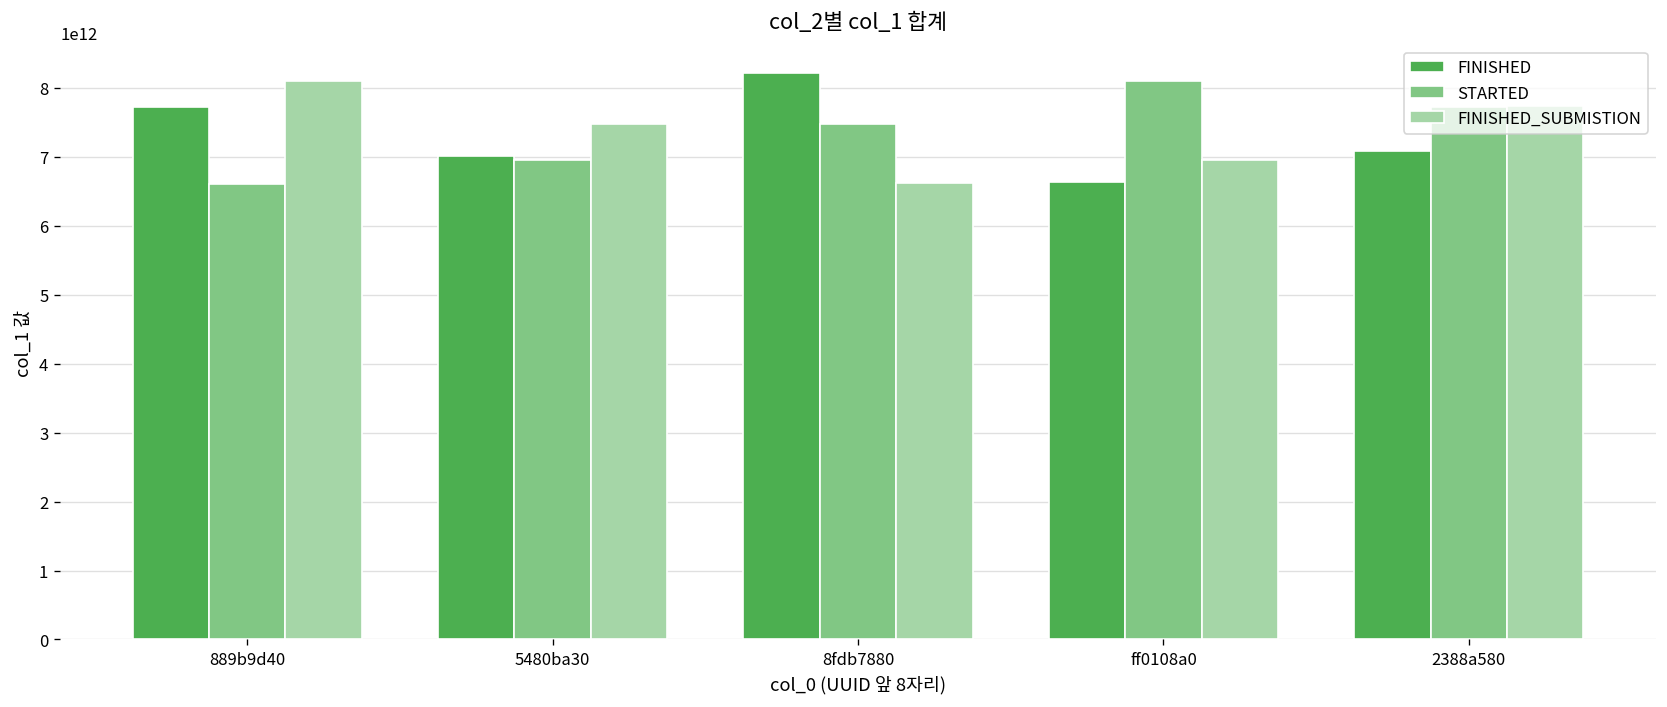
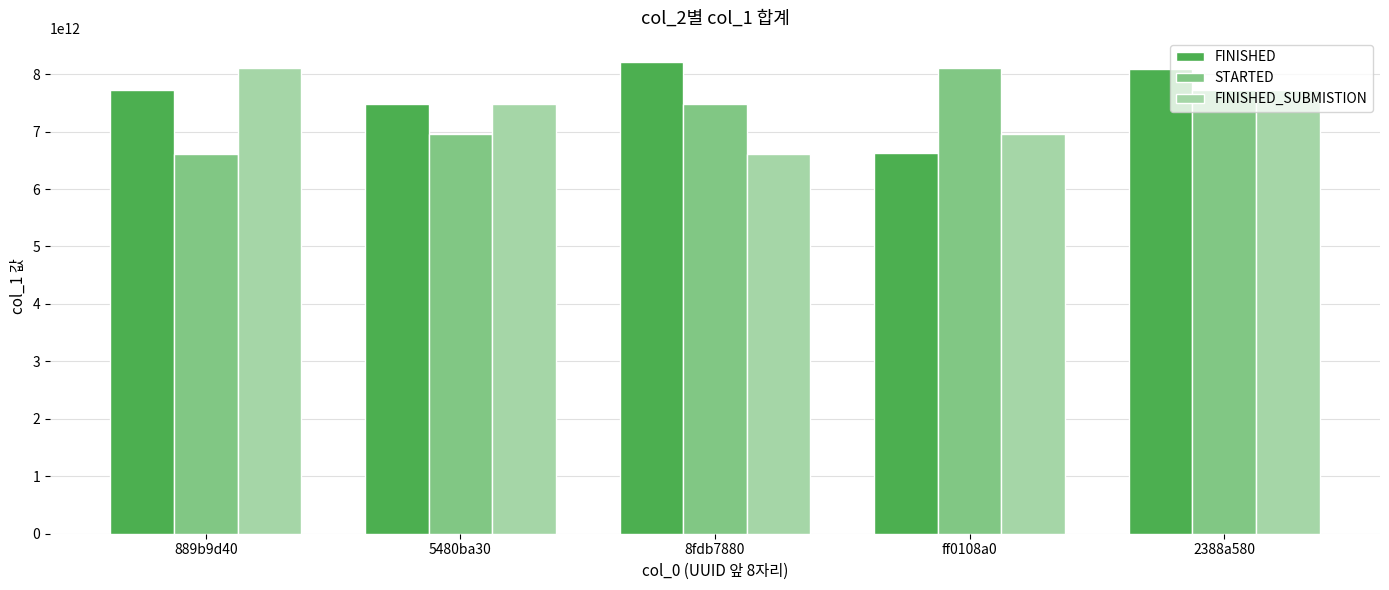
  {
    "FINISHED": {
      "889b9d40": 7700000000000,
-     "5480ba30": 7000000000000,
+     "5480ba30": 7500000000000,
      "8fdb7880": 8200000000000,
      "ff0108a0": 6600000000000,
-     "2388a580": 7100000000000
+     "2388a580": 8100000000000
    }
  }
